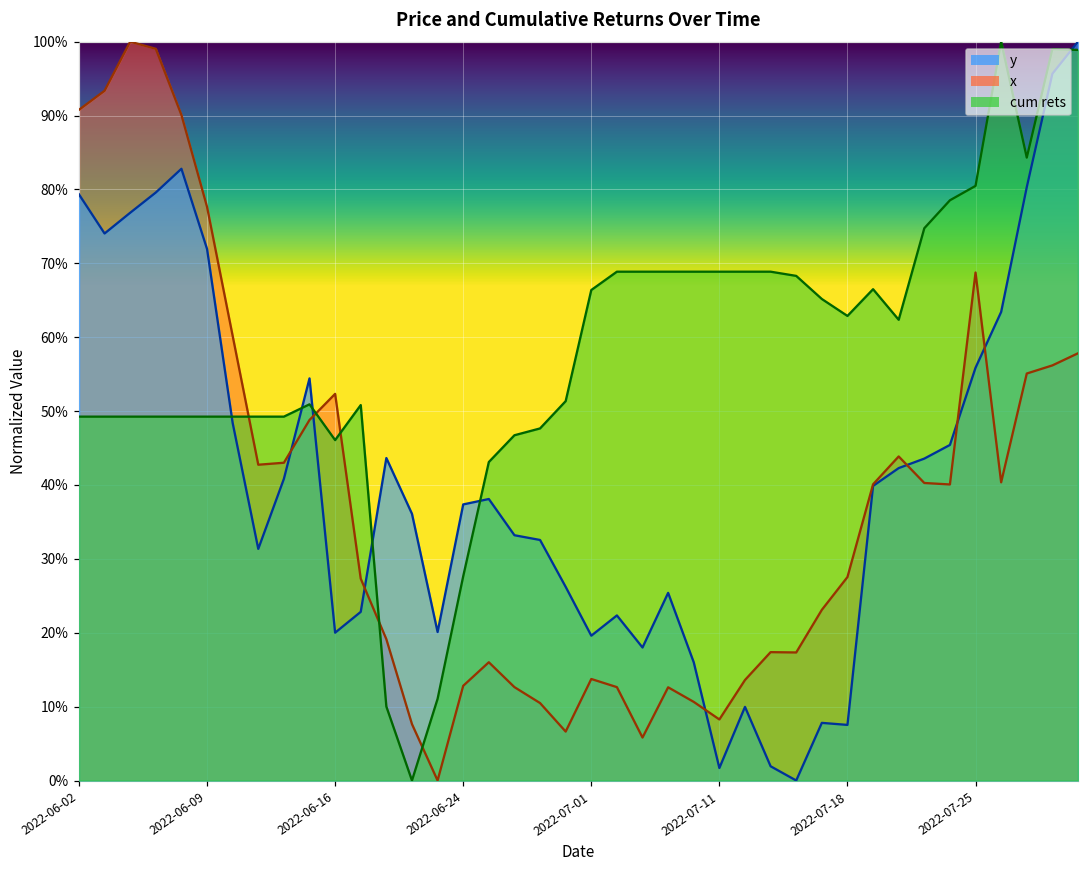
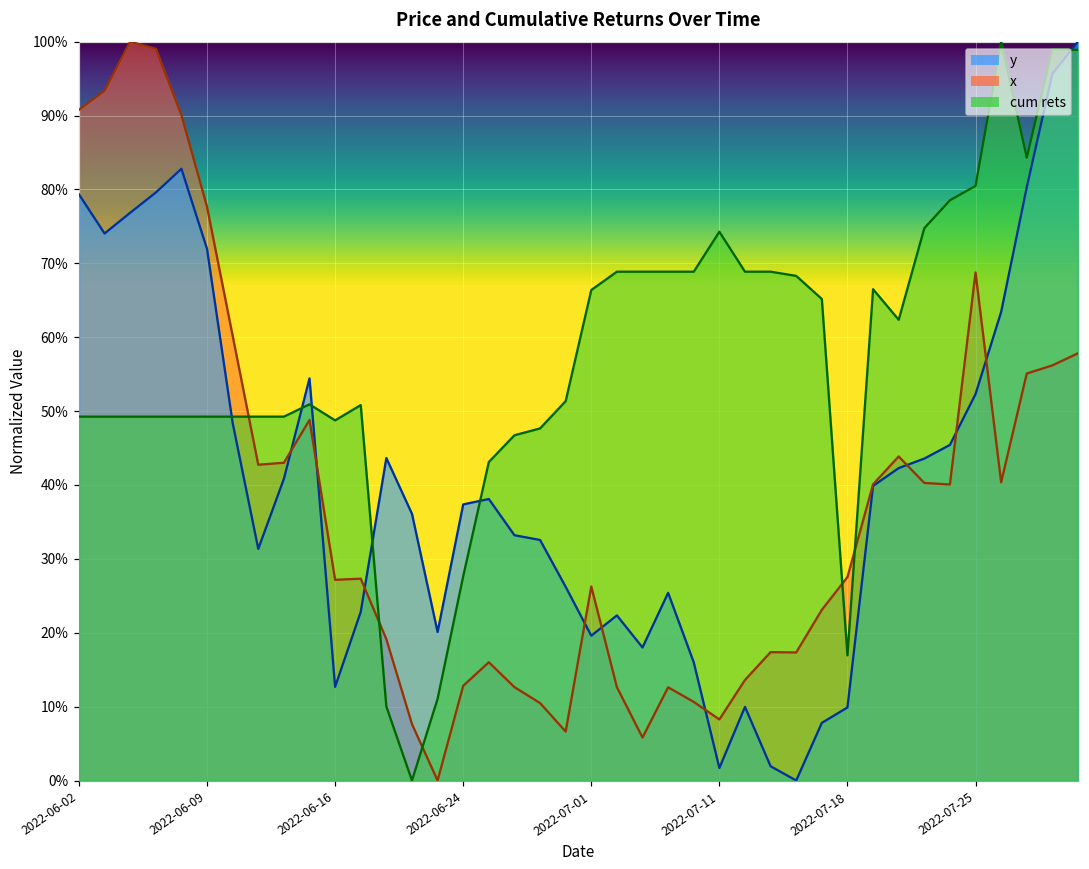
  {
    "y": {
      "2022-06-02": "79%",
      "2022-06-09": "72%",
-     "2022-06-16": "20%",
+     "2022-06-16": "13%",
      "2022-06-24": "37%",
      "2022-07-01": "20%",
      "2022-07-11": "2%",
-     "2022-07-18": "8%",
-     "2022-07-25": "56%"
+     "2022-07-18": "10%",
+     "2022-07-25": "52%"
    },
    "x": {
      "2022-06-02": "91%",
      "2022-06-09": "78%",
-     "2022-06-16": "52%",
+     "2022-06-16": "27%",
      "2022-06-24": "13%",
-     "2022-07-01": "14%",
+     "2022-07-01": "26%",
      "2022-07-11": "8%",
      "2022-07-18": "28%",
      "2022-07-25": "69%"
    },
    "cum rets": {
      "2022-06-02": "49%",
      "2022-06-09": "49%",
-     "2022-06-16": "46%",
+     "2022-06-16": "49%",
      "2022-06-24": "28%",
      "2022-07-01": "66%",
-     "2022-07-11": "69%",
-     "2022-07-18": "63%",
+     "2022-07-11": "74%",
+     "2022-07-18": "17%",
      "2022-07-25": "80%"
    }
  }
